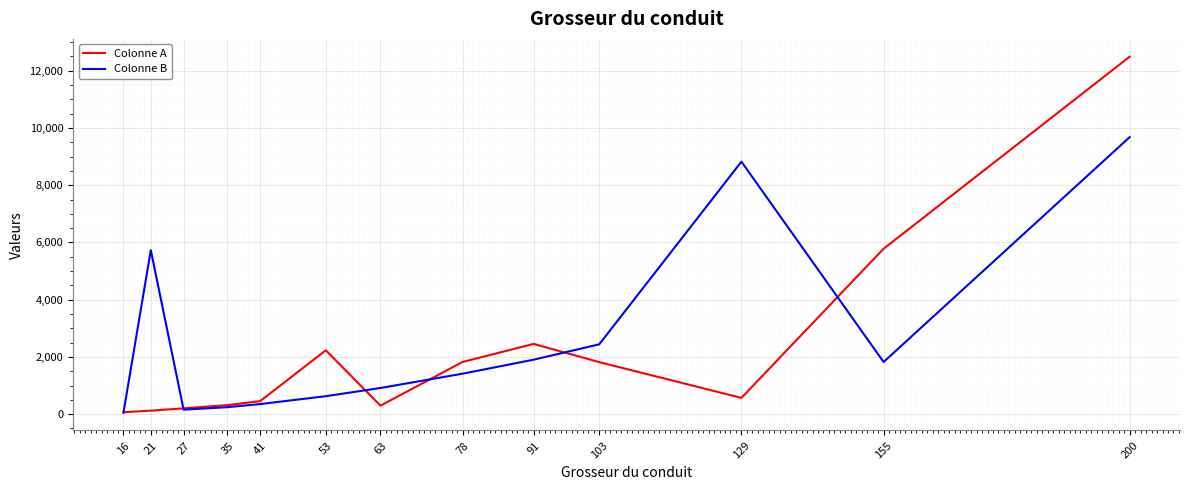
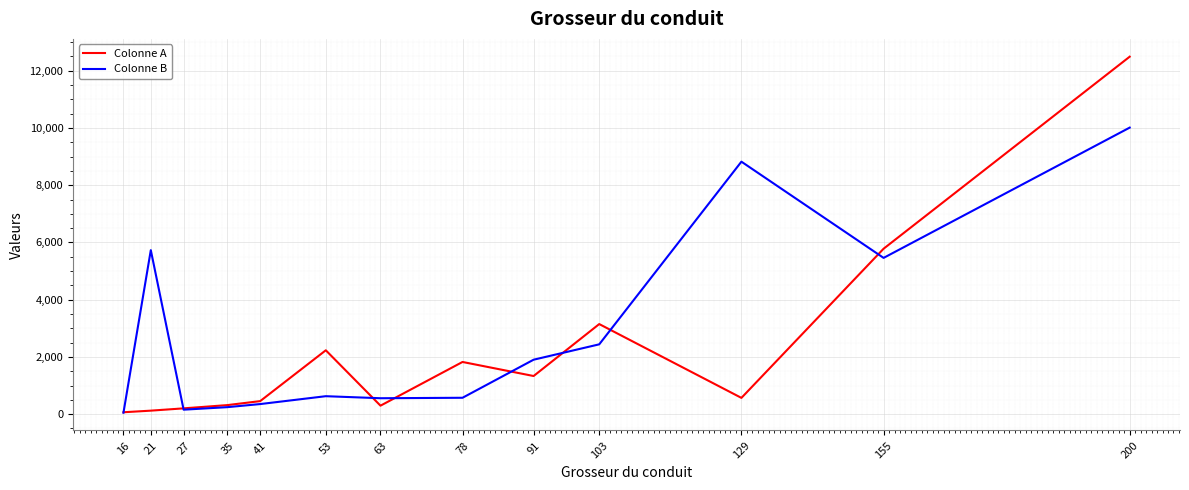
  {
    "Colonne A": {
      "21": "100",
      "41": "500",
      "53": "2,200",
      "63": "300",
      "78": "1,800",
-     "91": "2,500",
-     "103": "1,800",
+     "91": "1,300",
+     "103": "3,100",
      "129": "600",
      "155": "5,800",
      "200": "12,500"
    },
    "Colonne B": {
      "21": "5,700",
      "41": "400",
      "53": "600",
-     "63": "900",
-     "78": "1,400",
+     "63": "600",
+     "78": "600",
      "91": "1,900",
      "103": "2,400",
      "129": "8,800",
-     "155": "1,800",
-     "200": "9,700"
+     "155": "5,500",
+     "200": "10,000"
    }
  }
